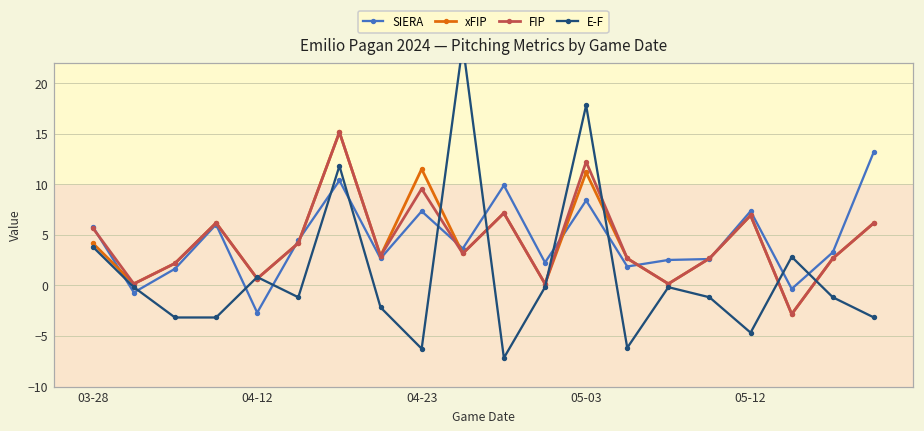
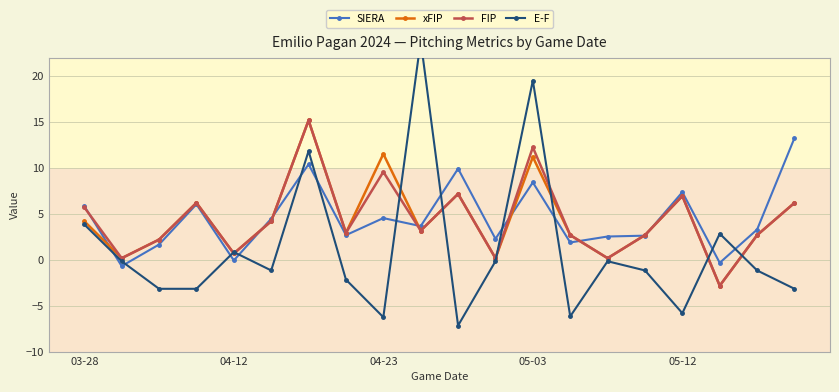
  {
    "SIERA": {
-     "04-12": -3,
-     "04-23": 7,
+     "04-12": 0,
+     "04-23": 5,
      "05-03": 8,
      "05-12": 7
    },
    "xFIP": {
      "03-28": 4,
      "04-23": 12,
      "05-03": 11
    },
    "FIP": {
      "04-23": 10,
      "05-03": 12
    },
    "E-F": {
      "03-28": 4,
      "04-23": -6,
-     "05-03": 18,
-     "05-12": -5
+     "05-03": 20,
+     "05-12": -6
    }
  }
